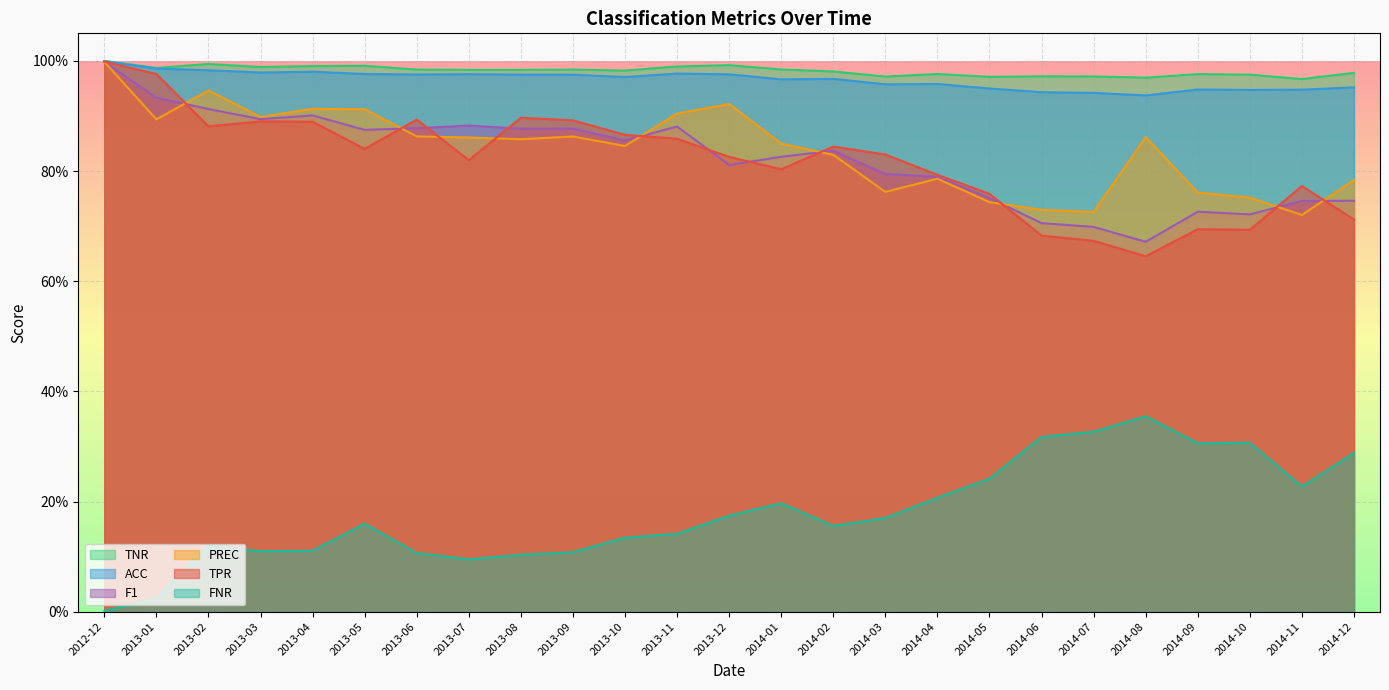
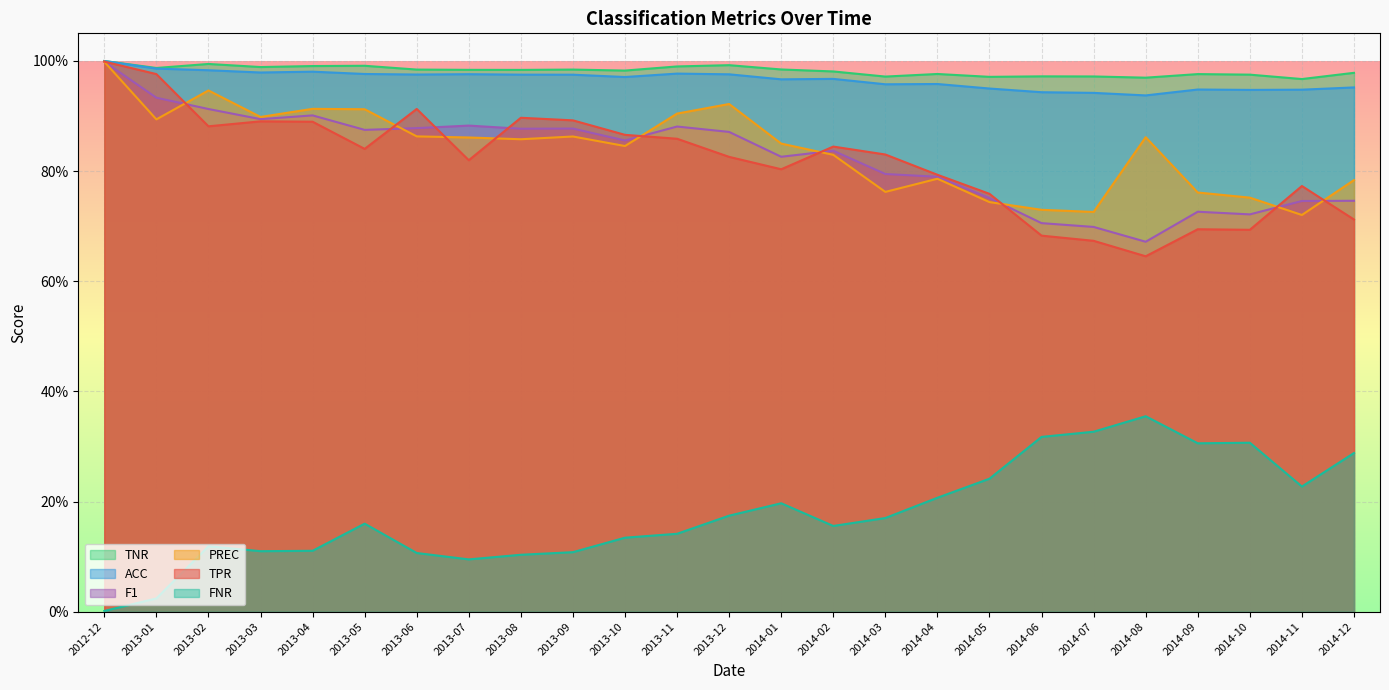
  {
    "F1": {
      "2013-01": "93%",
      "2013-02": "91%",
      "2013-04": "90%",
      "2013-05": "87%",
      "2013-06": "88%",
      "2013-07": "88%",
      "2013-08": "88%",
      "2013-09": "88%",
      "2013-10": "86%",
      "2013-11": "88%",
-     "2013-12": "81%",
+     "2013-12": "87%",
      "2014-01": "83%",
      "2014-02": "84%",
      "2014-03": "79%",
      "2014-05": "75%",
      "2014-06": "71%",
      "2014-07": "70%",
      "2014-08": "67%",
      "2014-09": "73%",
      "2014-10": "72%",
      "2014-11": "75%",
      "2014-12": "75%"
    },
    "PREC": {
      "2013-01": "89%",
      "2013-02": "95%",
      "2013-04": "91%",
      "2013-05": "91%",
      "2013-06": "86%",
      "2013-07": "86%",
      "2013-08": "86%",
      "2013-09": "86%",
      "2013-10": "85%",
      "2013-11": "90%",
      "2013-12": "92%",
      "2014-01": "85%",
      "2014-02": "83%",
      "2014-03": "76%",
      "2014-05": "74%",
      "2014-06": "73%",
      "2014-07": "73%",
      "2014-08": "86%",
      "2014-09": "76%",
      "2014-10": "75%",
      "2014-11": "72%",
      "2014-12": "78%"
    },
    "TPR": {
      "2013-01": "98%",
      "2013-02": "88%",
      "2013-04": "89%",
      "2013-05": "84%",
-     "2013-06": "89%",
+     "2013-06": "91%",
      "2013-07": "82%",
      "2013-08": "90%",
      "2013-09": "89%",
      "2013-10": "87%",
      "2013-11": "86%",
      "2013-12": "83%",
      "2014-01": "80%",
      "2014-02": "84%",
      "2014-03": "83%",
      "2014-05": "76%",
      "2014-06": "68%",
      "2014-07": "67%",
      "2014-08": "65%",
      "2014-09": "69%",
      "2014-10": "69%",
      "2014-11": "77%",
      "2014-12": "71%"
    }
  }
